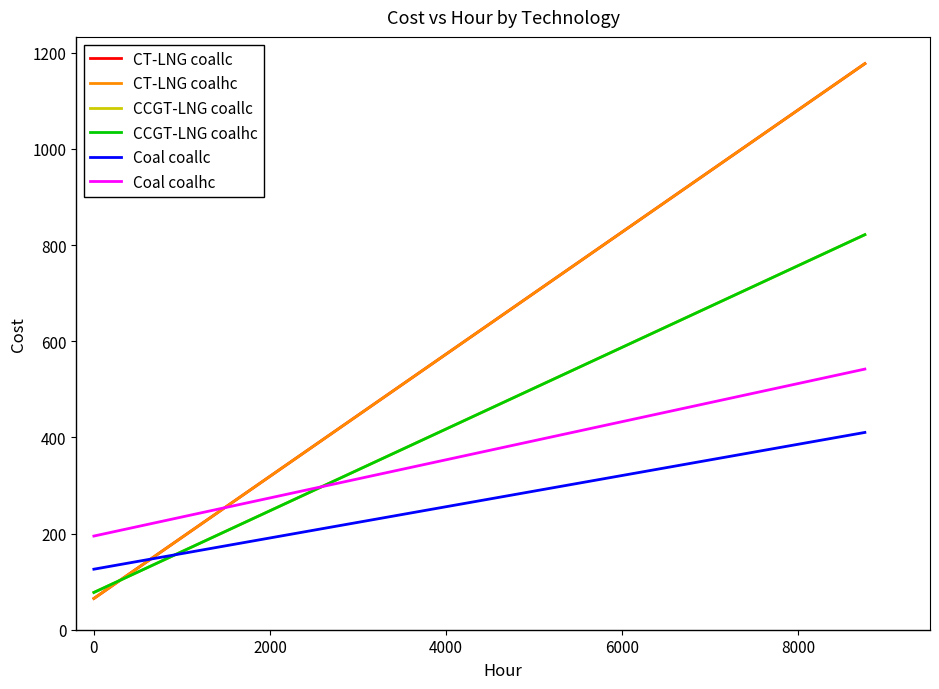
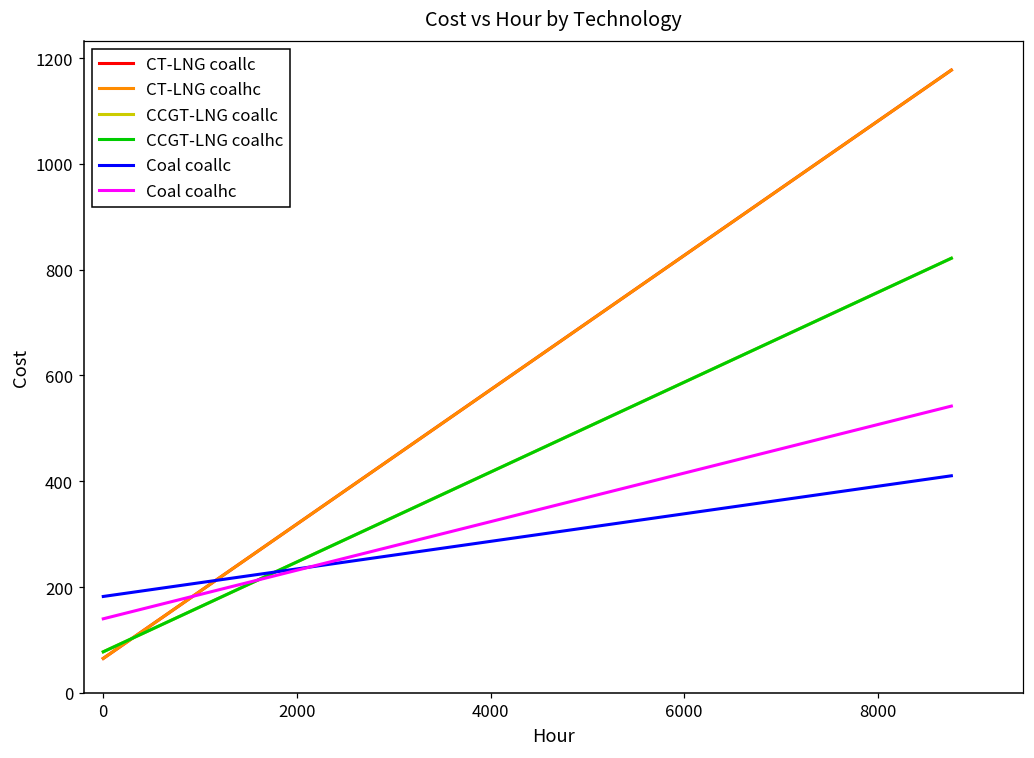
  {
    "CT-LNG coalhc": {
      "0": 70
    },
    "CCGT-LNG coalhc": {
      "0": 80
    },
    "Coal coallc": {
-     "0": 130
+     "0": 180
    },
    "Coal coalhc": {
-     "0": 190
+     "0": 140
    }
  }
